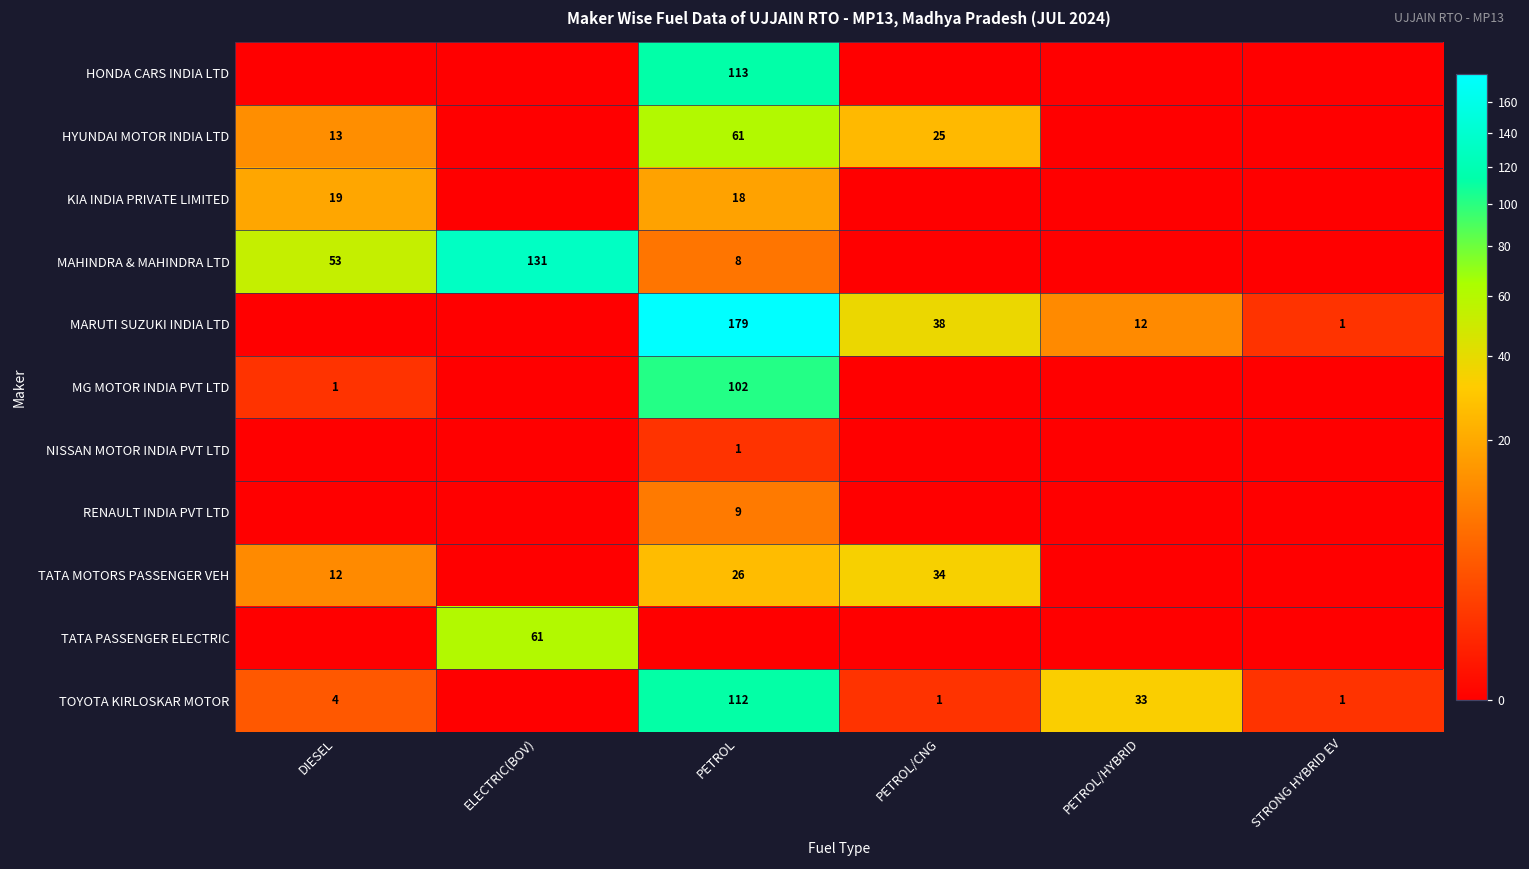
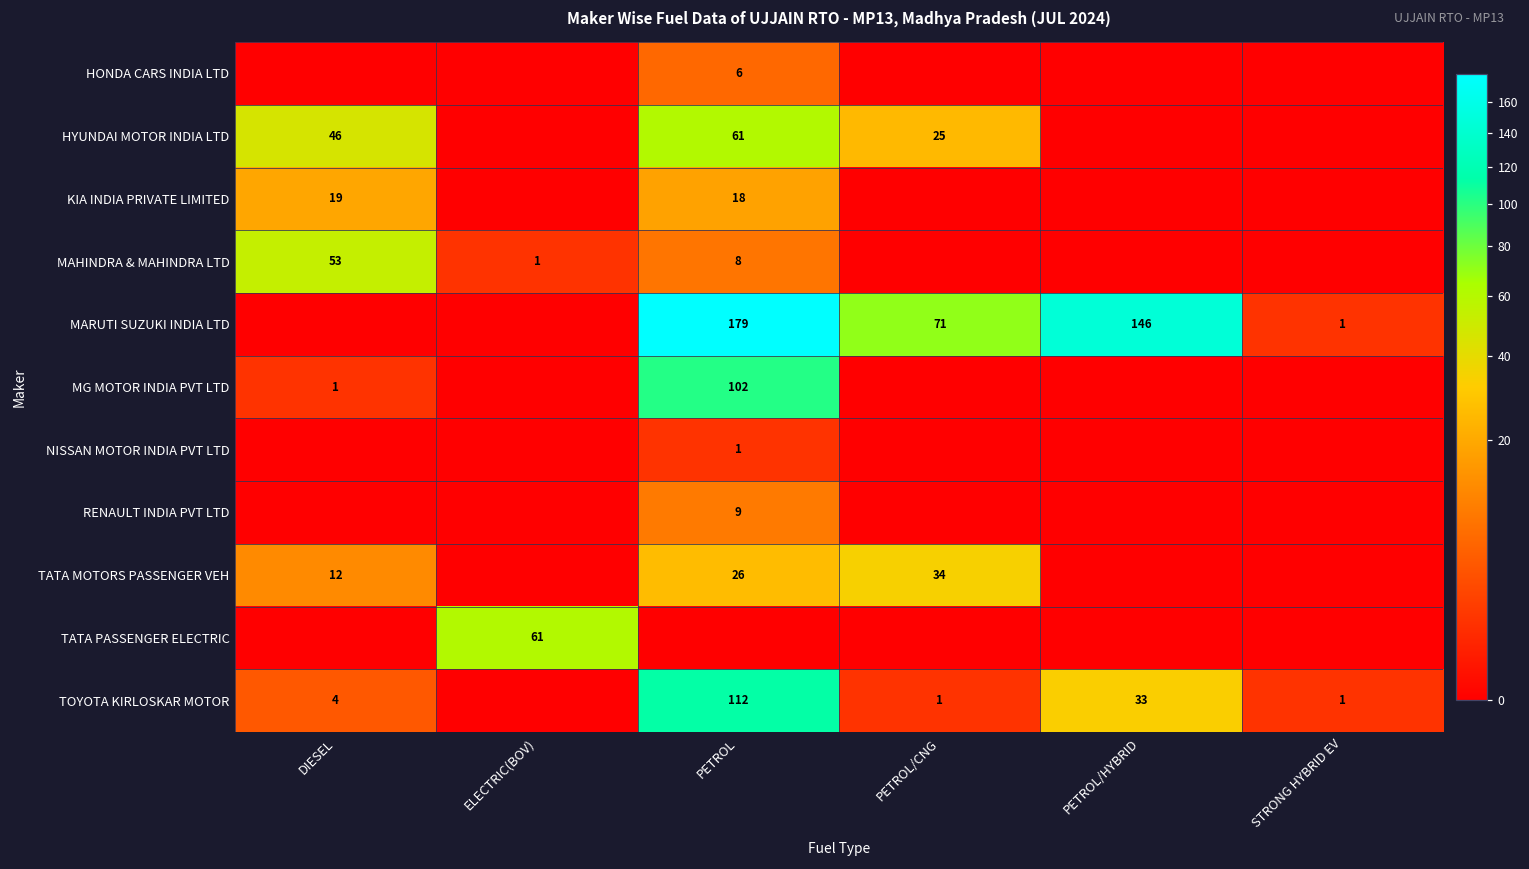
  {
    "HONDA CARS INDIA LTD": {
-     "PETROL": 113
+     "PETROL": 6
    },
    "HYUNDAI MOTOR INDIA LTD": {
-     "DIESEL": 13,
+     "DIESEL": 46,
      "PETROL": 61,
      "PETROL/CNG": 25
    },
    "KIA INDIA PRIVATE LIMITED": {
      "DIESEL": 19,
      "PETROL": 18
    },
    "MAHINDRA & MAHINDRA LTD": {
      "DIESEL": 53,
-     "ELECTRIC(BOV)": 131,
+     "ELECTRIC(BOV)": 1,
      "PETROL": 8
    },
    "MARUTI SUZUKI INDIA LTD": {
      "PETROL": 179,
-     "PETROL/CNG": 38,
-     "PETROL/HYBRID": 12,
+     "PETROL/CNG": 71,
+     "PETROL/HYBRID": 146,
      "STRONG HYBRID EV": 1
    },
    "MG MOTOR INDIA PVT LTD": {
      "DIESEL": 1,
      "PETROL": 102
    },
    "NISSAN MOTOR INDIA PVT LTD": {
      "PETROL": 1
    },
    "RENAULT INDIA PVT LTD": {
      "PETROL": 9
    },
    "TATA MOTORS PASSENGER VEH": {
      "DIESEL": 12,
      "PETROL": 26,
      "PETROL/CNG": 34
    },
    "TATA PASSENGER ELECTRIC": {
      "ELECTRIC(BOV)": 61
    },
    "TOYOTA KIRLOSKAR MOTOR": {
      "DIESEL": 4,
      "PETROL": 112,
      "PETROL/CNG": 1,
      "PETROL/HYBRID": 33,
      "STRONG HYBRID EV": 1
    }
  }
